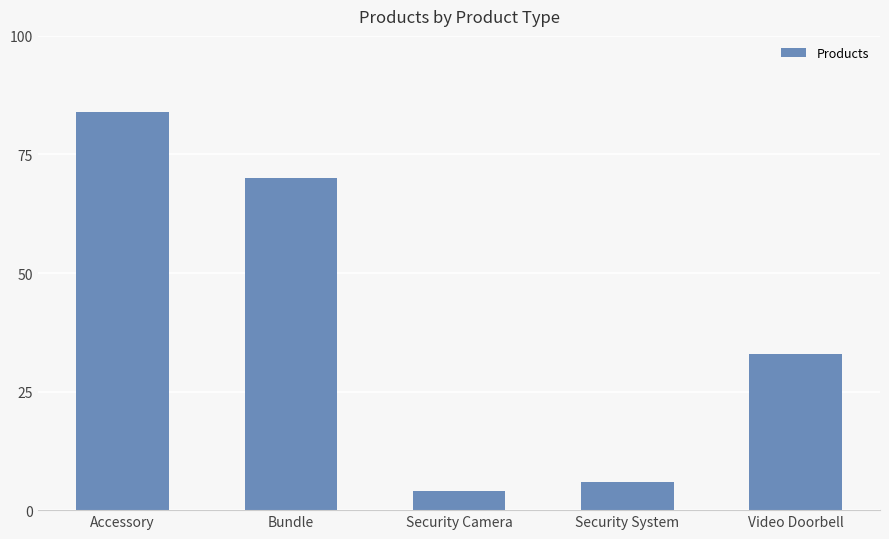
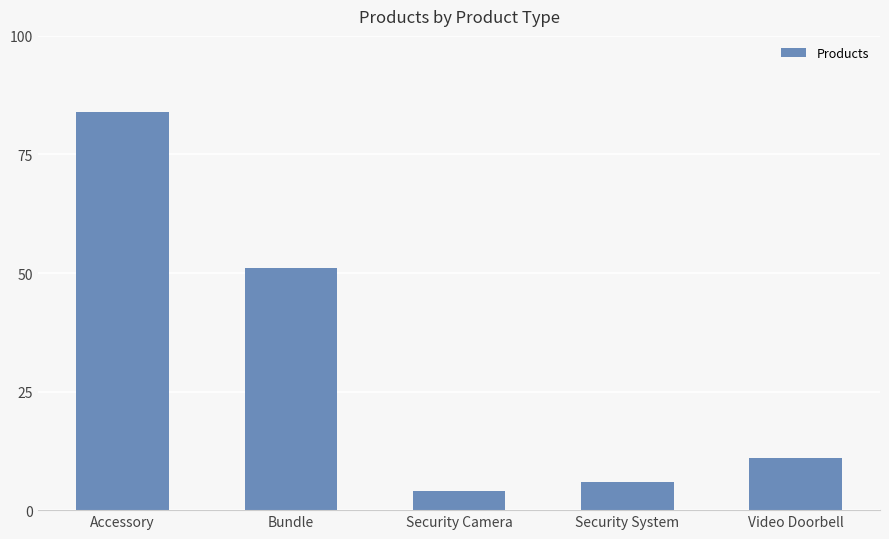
  {
    "Accessory": 84,
-   "Bundle": 70,
+   "Bundle": 51,
    "Security Camera": 4,
    "Security System": 6,
-   "Video Doorbell": 33
+   "Video Doorbell": 11
  }
